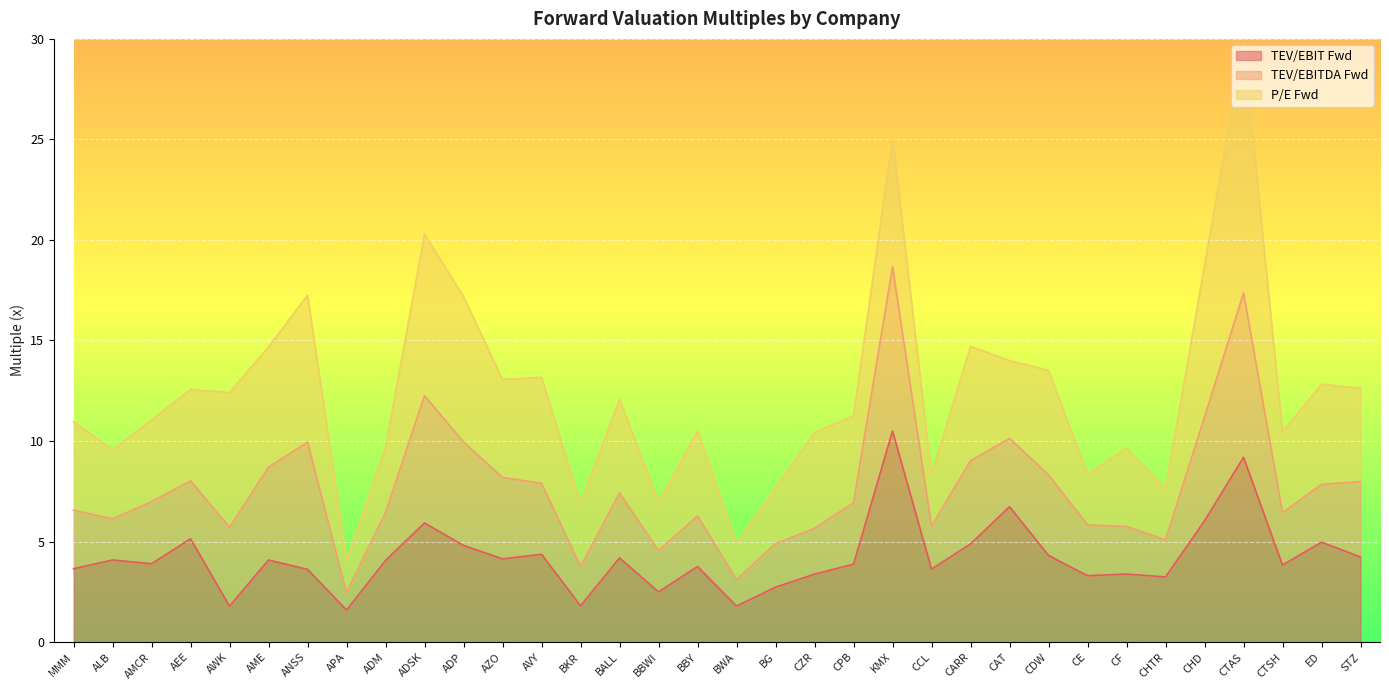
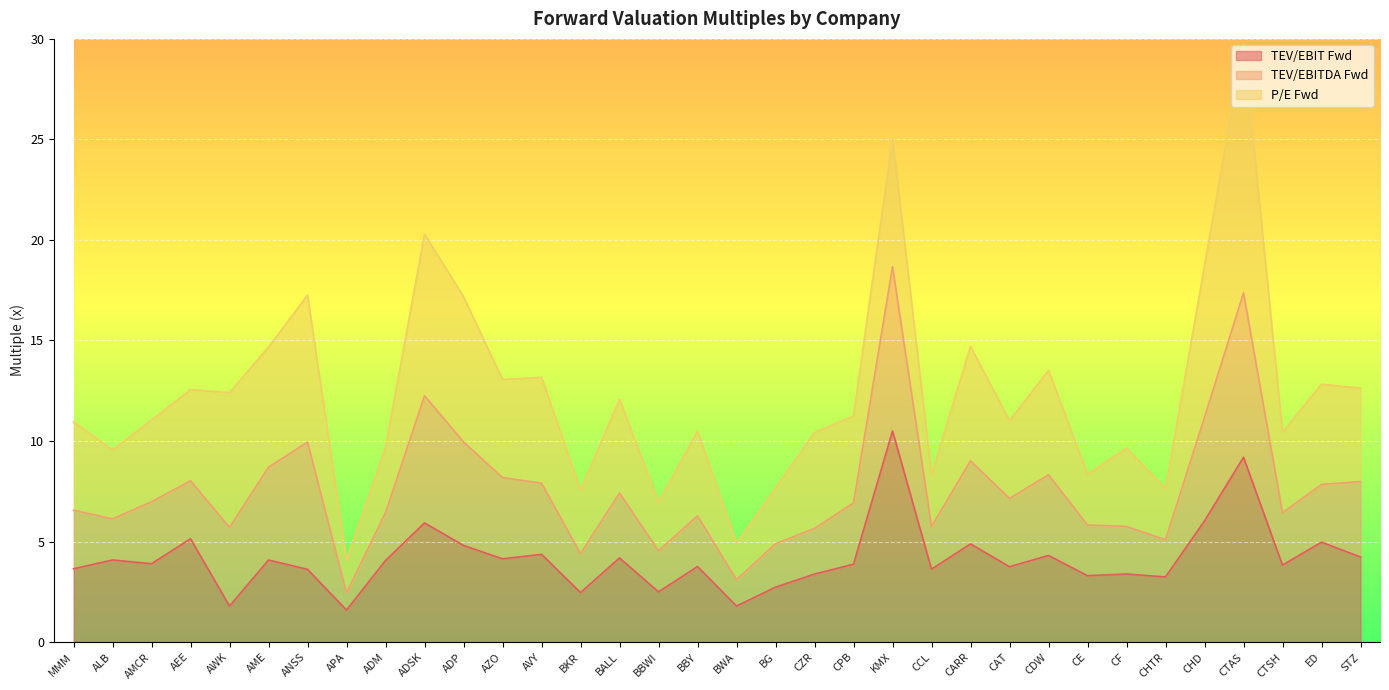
  {
    "TEV/EBIT Fwd": {
      "MMM": 3.6,
      "ALB": 4.1,
      "AMCR": 3.9,
      "AEE": 5.1,
      "AWK": 1.8,
      "AME": 4.1,
      "ANSS": 3.6,
      "APA": 1.6,
      "ADM": 4.1,
      "ADSK": 5.9,
      "ADP": 4.8,
      "AZO": 4.1,
      "AVY": 4.4,
-     "BKR": 1.8,
+     "BKR": 2.5,
      "BALL": 4.2,
      "BBWI": 2.5,
      "BBY": 3.8,
      "BWA": 1.8,
      "BG": 2.7,
      "CZR": 3.4,
      "CPB": 3.9,
      "KMX": 10.5,
      "CCL": 3.6,
      "CARR": 4.9,
-     "CAT": 6.7,
+     "CAT": 3.7,
      "CDW": 4.3,
      "CE": 3.3,
      "CF": 3.4,
      "CHTR": 3.2,
      "CHD": 6.0,
      "CTAS": 9.2,
      "CTSH": 3.8,
      "ED": 5.0,
      "STZ": 4.2
    }
  }
